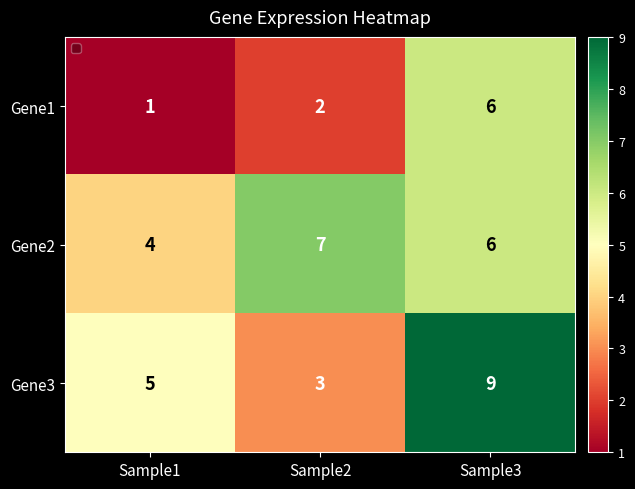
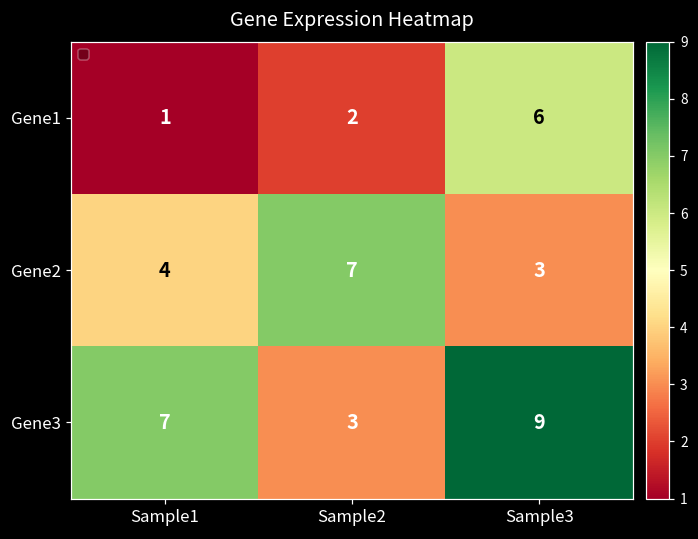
  {
    "Gene1": {
      "Sample1": 1,
      "Sample2": 2,
      "Sample3": 6
    },
    "Gene2": {
      "Sample1": 4,
      "Sample2": 7,
-     "Sample3": 6
+     "Sample3": 3
    },
    "Gene3": {
-     "Sample1": 5,
+     "Sample1": 7,
      "Sample2": 3,
      "Sample3": 9
    }
  }
